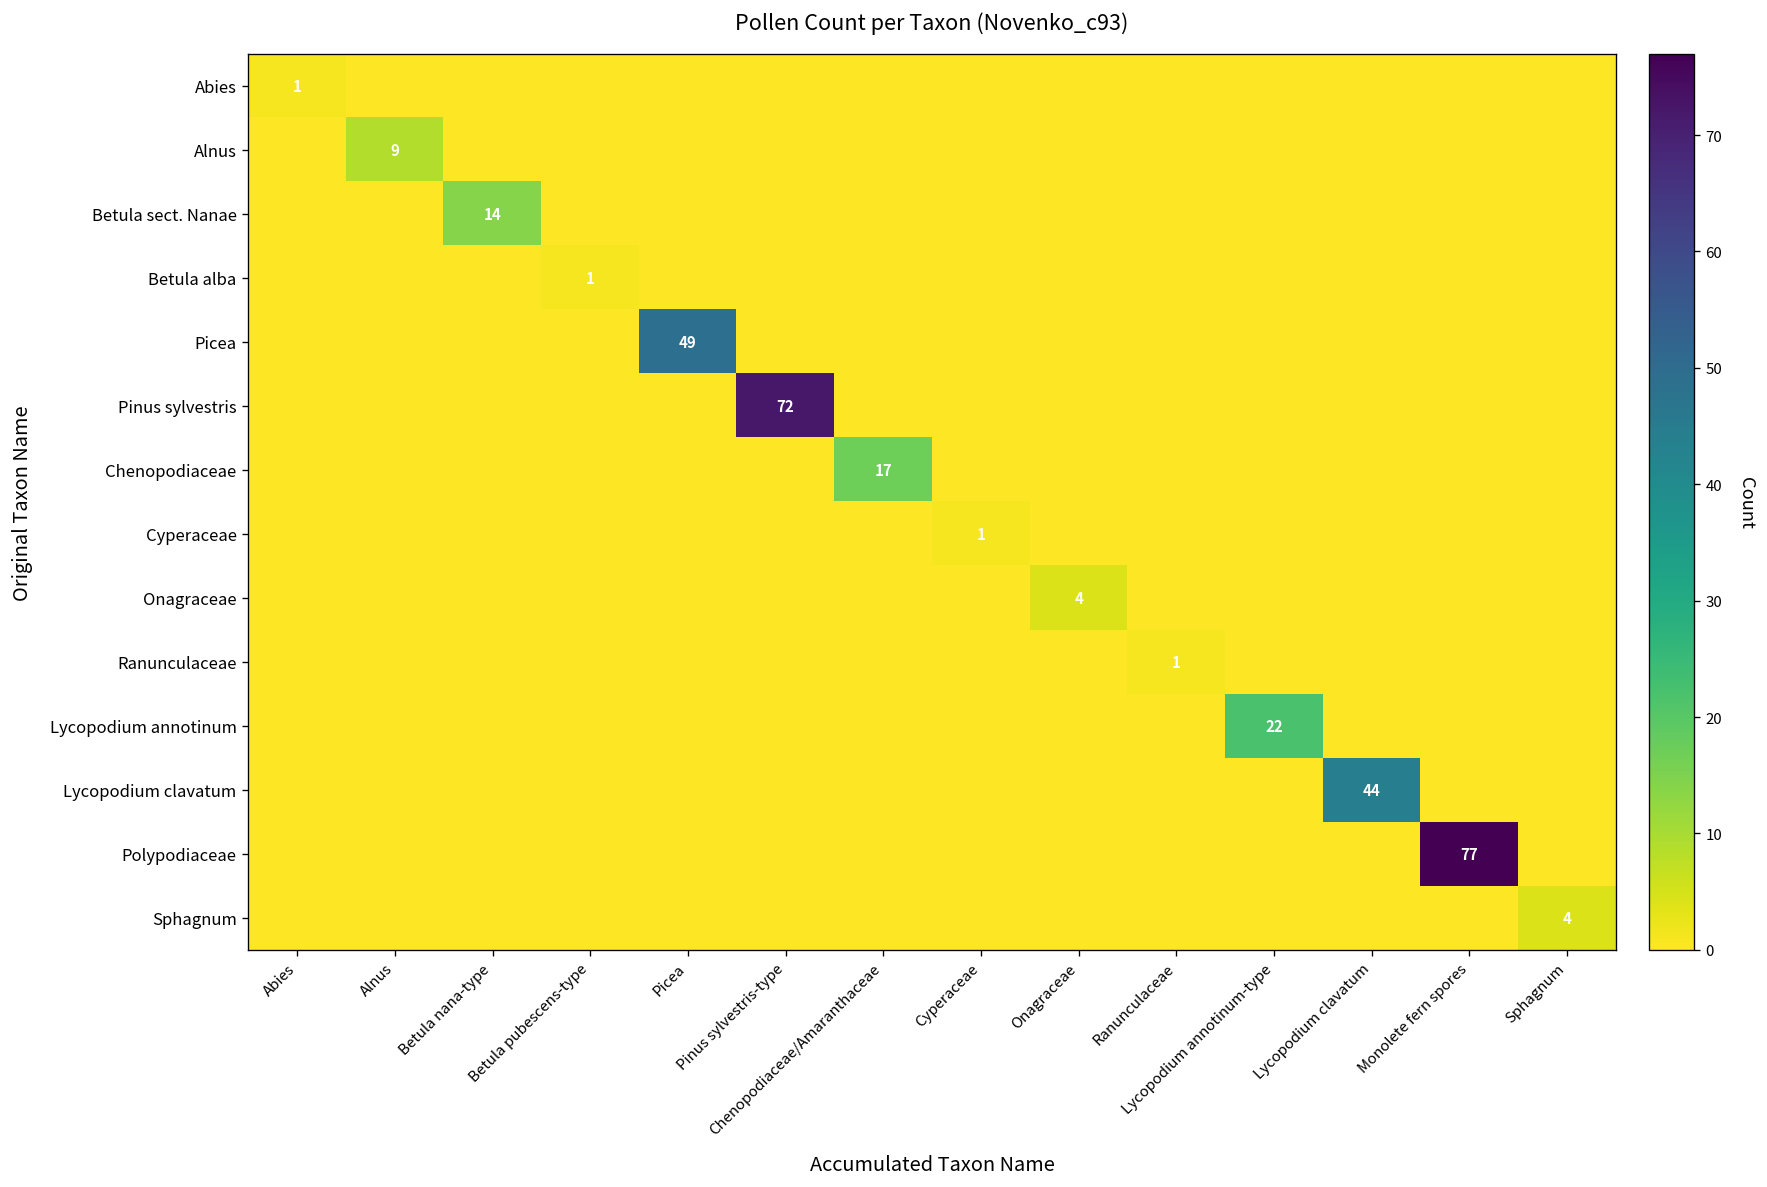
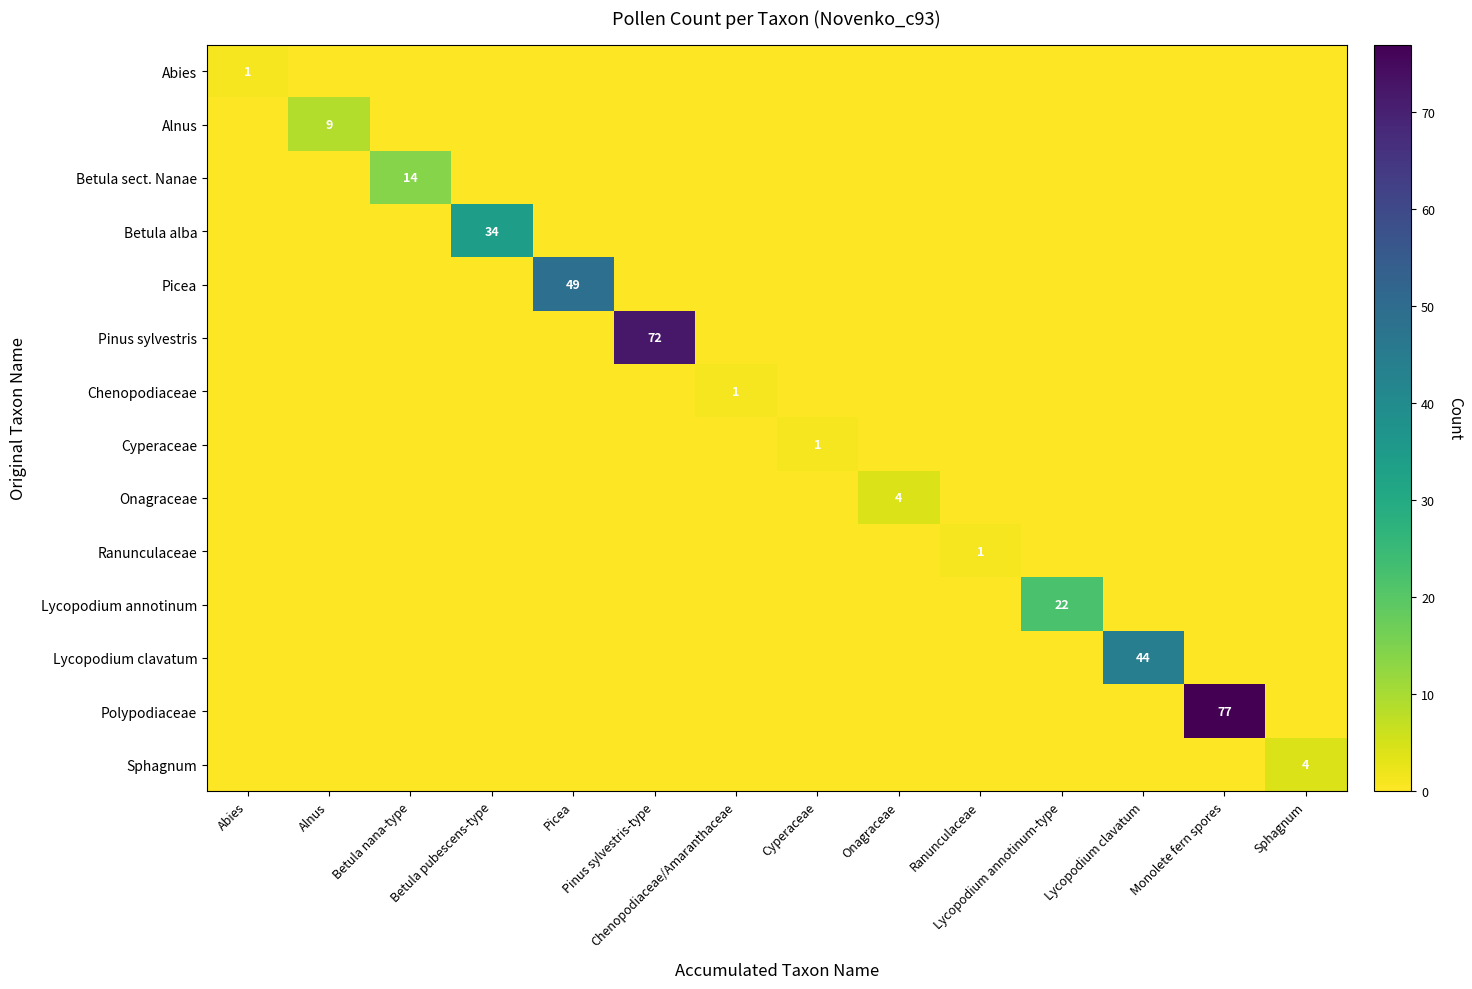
  {
    "Abies": {
      "Abies": 1
    },
    "Alnus": {
      "Alnus": 9
    },
    "Betula sect. Nanae": {
      "Betula nana-type": 14
    },
    "Betula alba": {
-     "Betula pubescens-type": 1
+     "Betula pubescens-type": 34
    },
    "Picea": {
      "Picea": 49
    },
    "Pinus sylvestris": {
      "Pinus sylvestris-type": 72
    },
    "Chenopodiaceae": {
-     "Chenopodiaceae/Amaranthaceae": 17
+     "Chenopodiaceae/Amaranthaceae": 1
    },
    "Cyperaceae": {
      "Cyperaceae": 1
    },
    "Onagraceae": {
      "Onagraceae": 4
    },
    "Ranunculaceae": {
      "Ranunculaceae": 1
    },
    "Lycopodium annotinum": {
      "Lycopodium annotinum-type": 22
    },
    "Lycopodium clavatum": {
      "Lycopodium clavatum": 44
    },
    "Polypodiaceae": {
      "Monolete fern spores": 77
    },
    "Sphagnum": {
      "Sphagnum": 4
    }
  }
